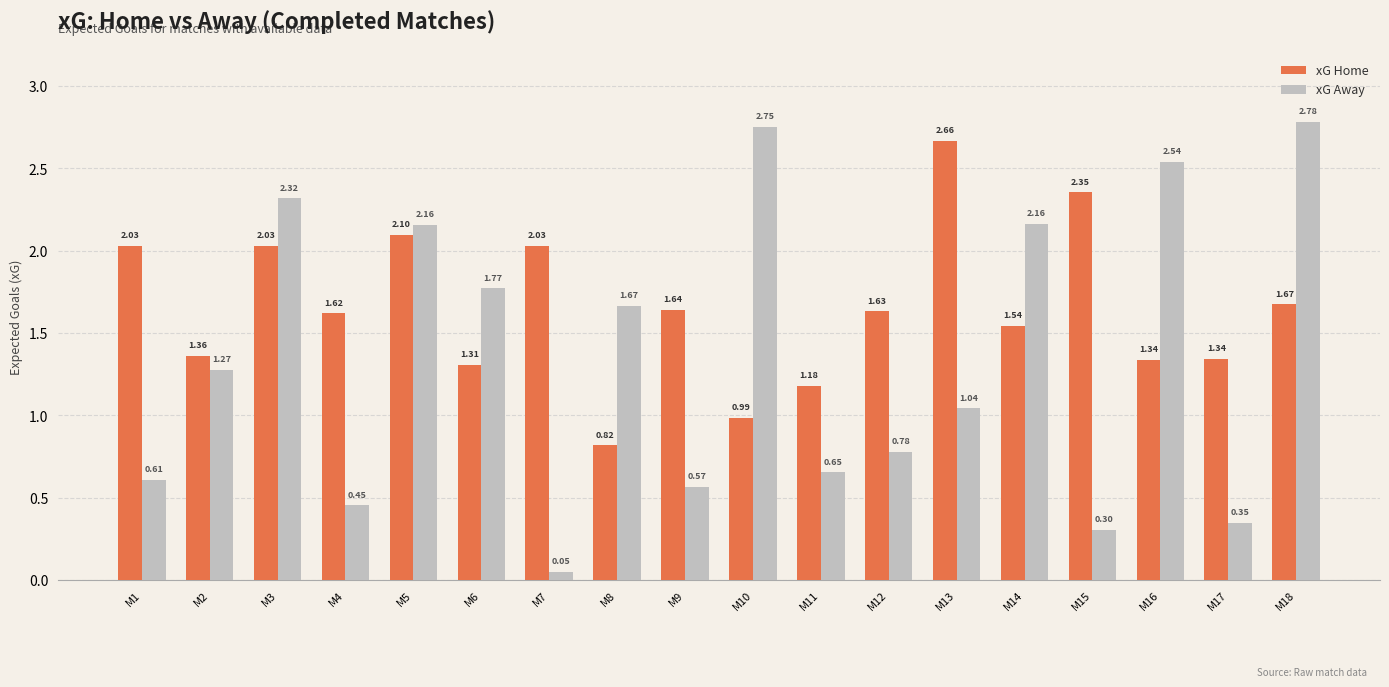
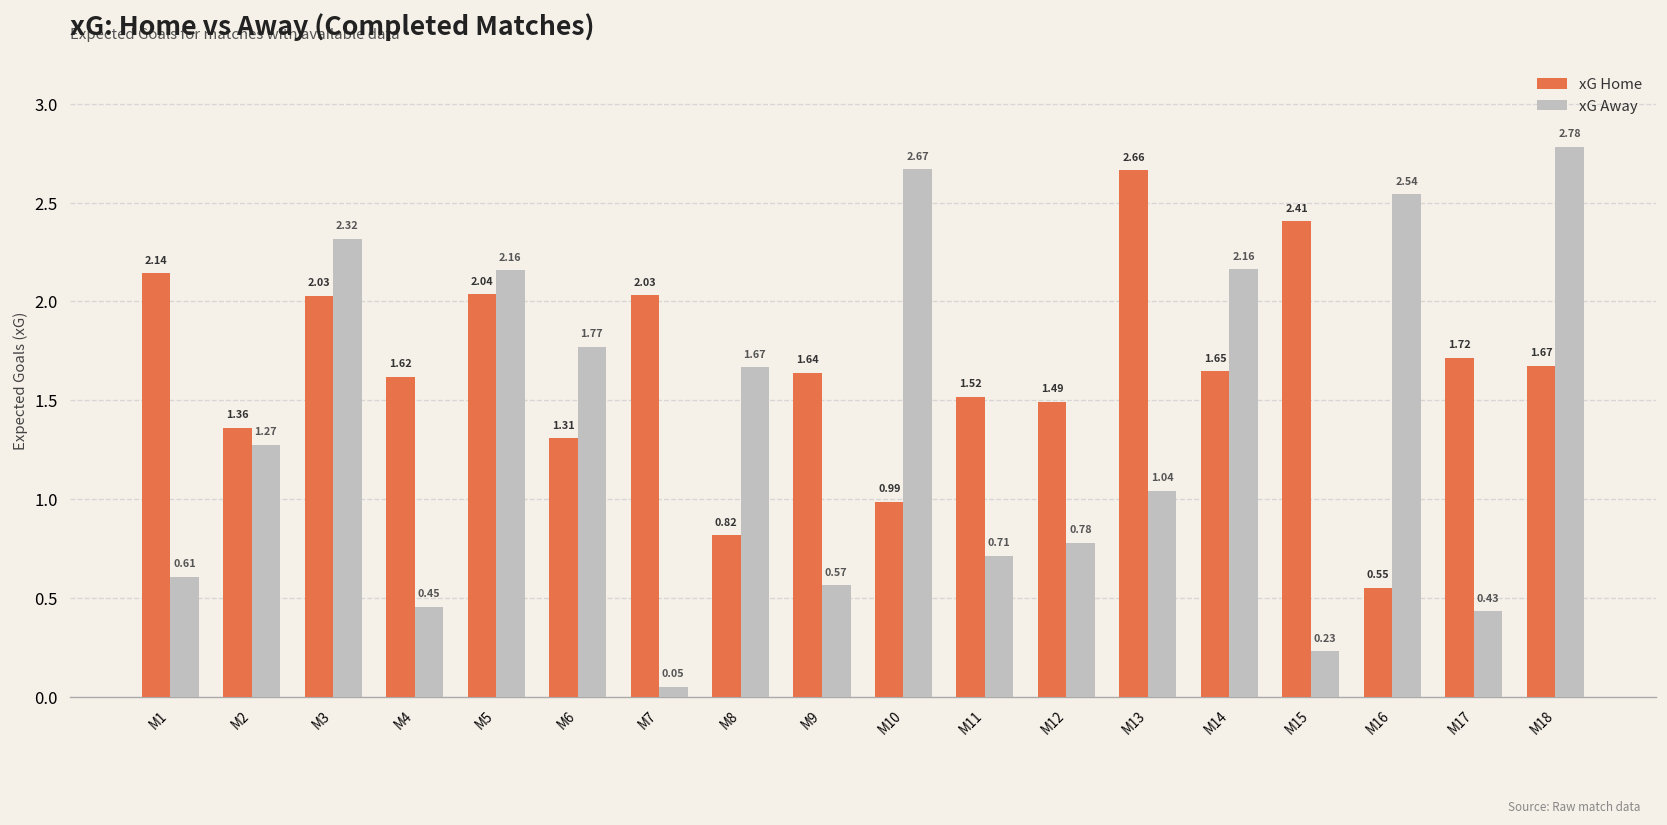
  {
    "xG Home": {
-     "M1": 2.03,
+     "M1": 2.14,
      "M2": 1.36,
      "M3": 2.03,
      "M4": 1.62,
-     "M5": 2.10,
+     "M5": 2.04,
      "M6": 1.31,
      "M7": 2.03,
      "M8": 0.82,
      "M9": 1.64,
      "M10": 0.99,
-     "M11": 1.18,
-     "M12": 1.63,
+     "M11": 1.52,
+     "M12": 1.49,
      "M13": 2.66,
-     "M14": 1.54,
-     "M15": 2.35,
-     "M16": 1.34,
-     "M17": 1.34,
+     "M14": 1.65,
+     "M15": 2.41,
+     "M16": 0.55,
+     "M17": 1.72,
      "M18": 1.67
    },
    "xG Away": {
      "M1": 0.61,
      "M2": 1.27,
      "M3": 2.32,
      "M4": 0.45,
      "M5": 2.16,
      "M6": 1.77,
      "M7": 0.05,
      "M8": 1.67,
      "M9": 0.57,
-     "M10": 2.75,
-     "M11": 0.65,
+     "M10": 2.67,
+     "M11": 0.71,
      "M12": 0.78,
      "M13": 1.04,
      "M14": 2.16,
-     "M15": 0.30,
+     "M15": 0.23,
      "M16": 2.54,
-     "M17": 0.35,
+     "M17": 0.43,
      "M18": 2.78
    }
  }
